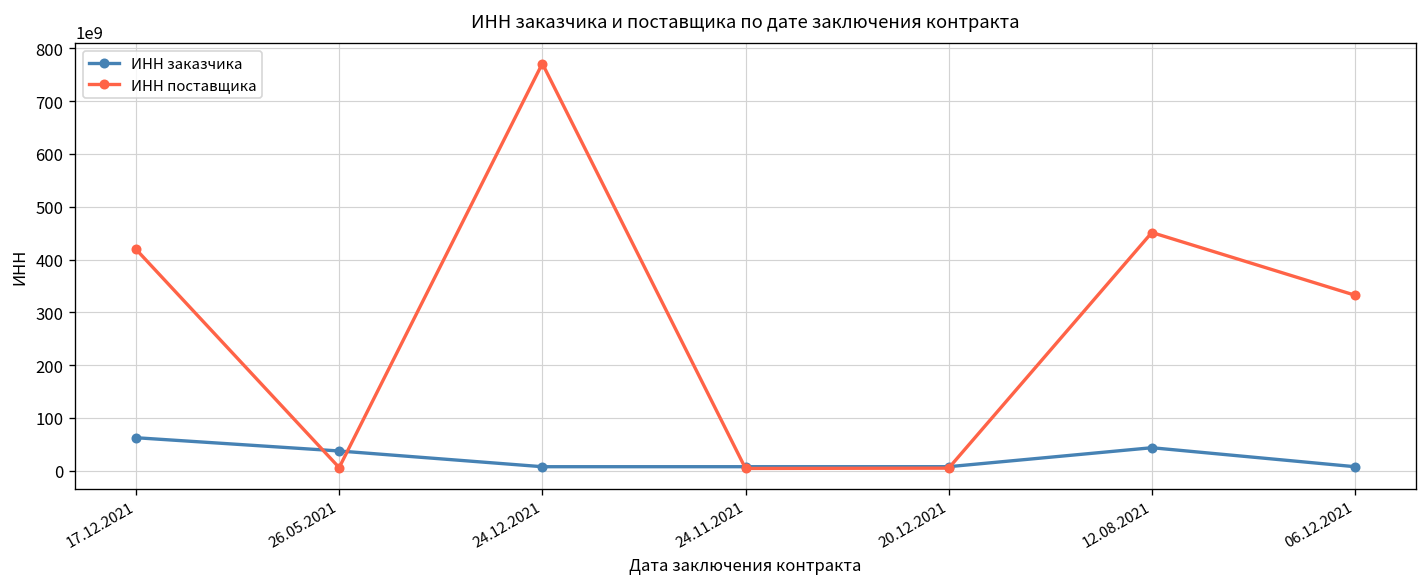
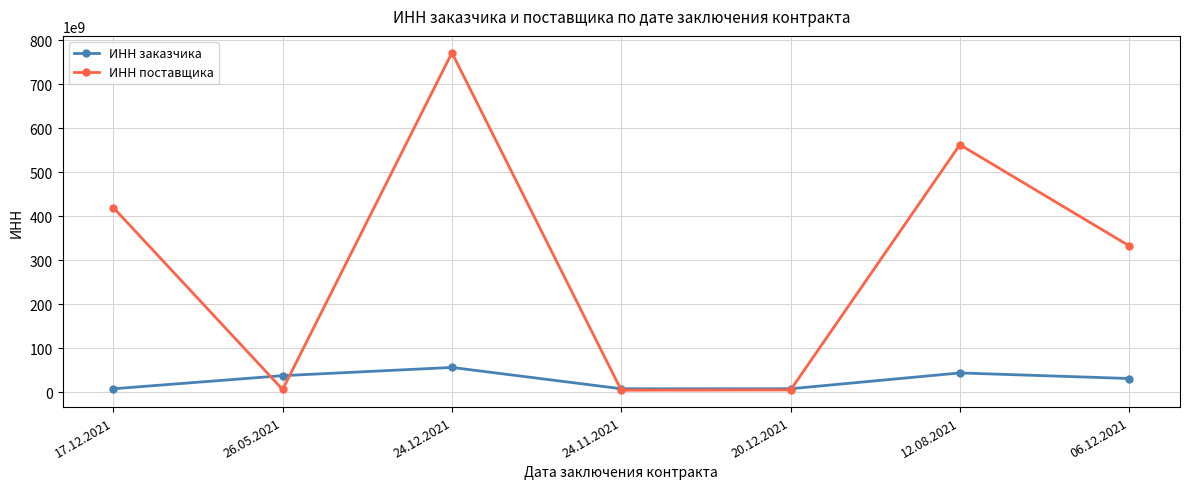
  {
    "ИНН заказчика": {
-     "17.12.2021": 60000000000,
+     "17.12.2021": 10000000000,
      "26.05.2021": 40000000000,
-     "24.12.2021": 10000000000,
+     "24.12.2021": 60000000000,
      "12.08.2021": 40000000000,
-     "06.12.2021": 10000000000
+     "06.12.2021": 30000000000
    },
    "ИНН поставщика": {
      "17.12.2021": 420000000000,
      "26.05.2021": 10000000000,
      "24.12.2021": 770000000000,
-     "12.08.2021": 450000000000,
+     "12.08.2021": 560000000000,
      "06.12.2021": 330000000000
    }
  }
